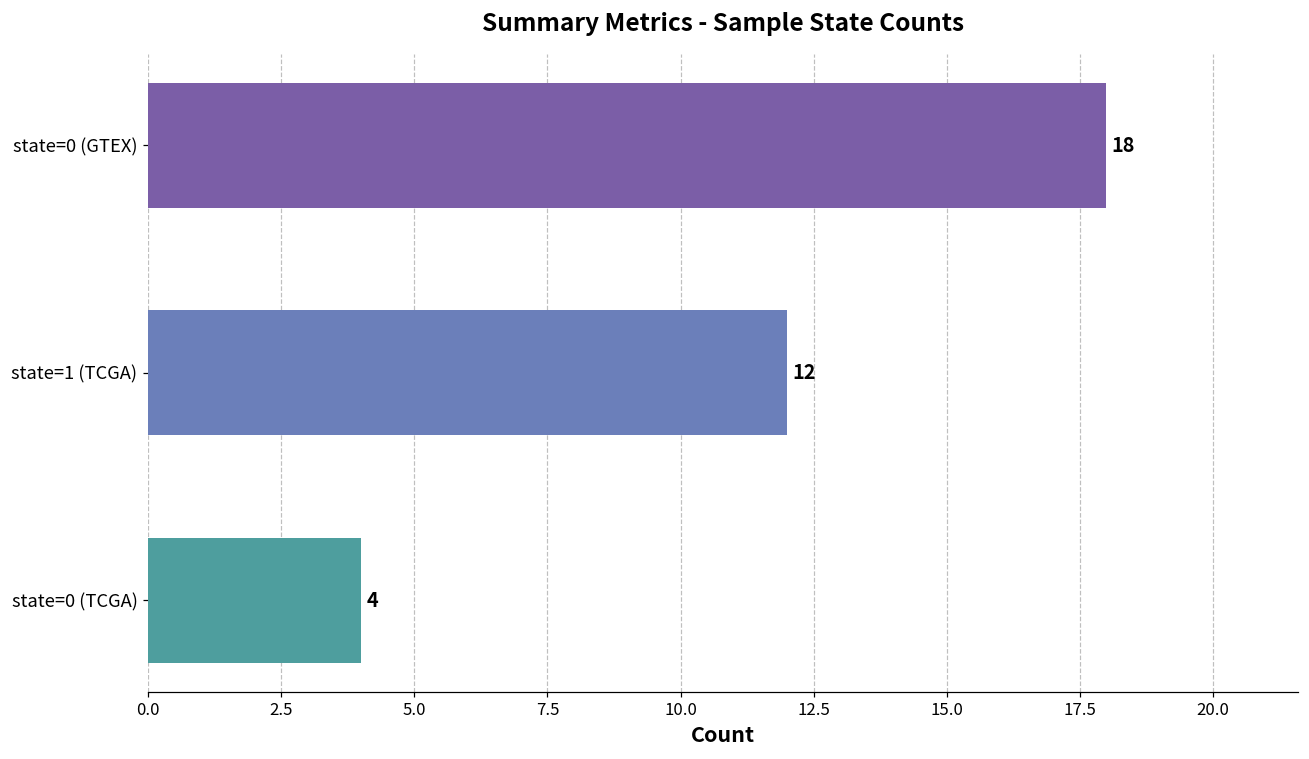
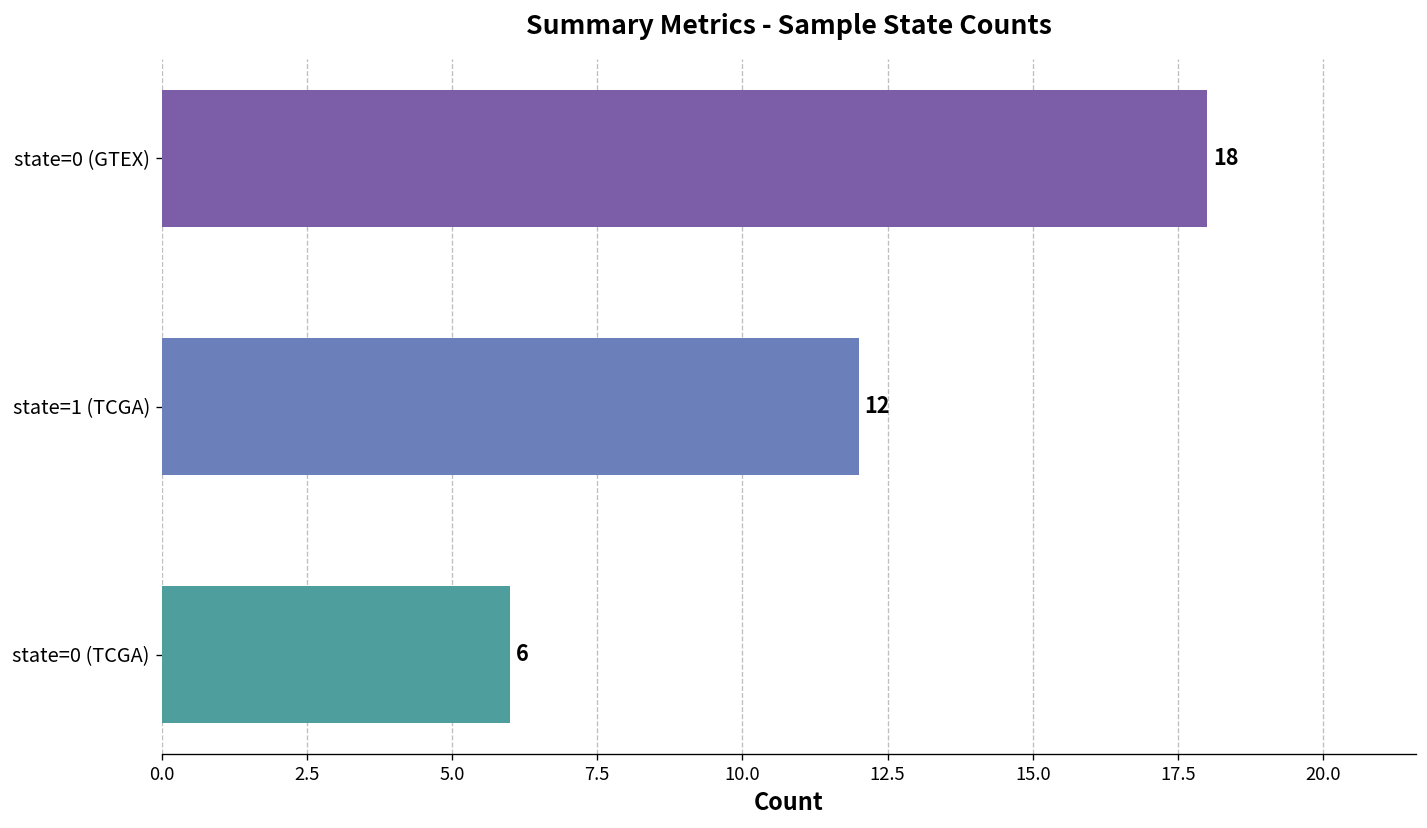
  {
    "state=0 (GTEX)": 18,
    "state=1 (TCGA)": 12,
-   "state=0 (TCGA)": 4
+   "state=0 (TCGA)": 6
  }
